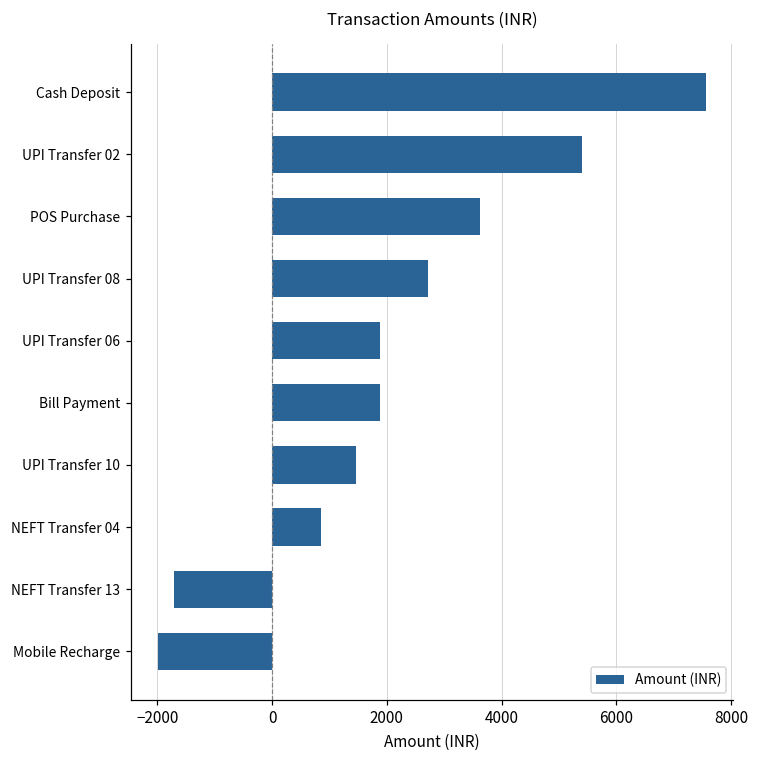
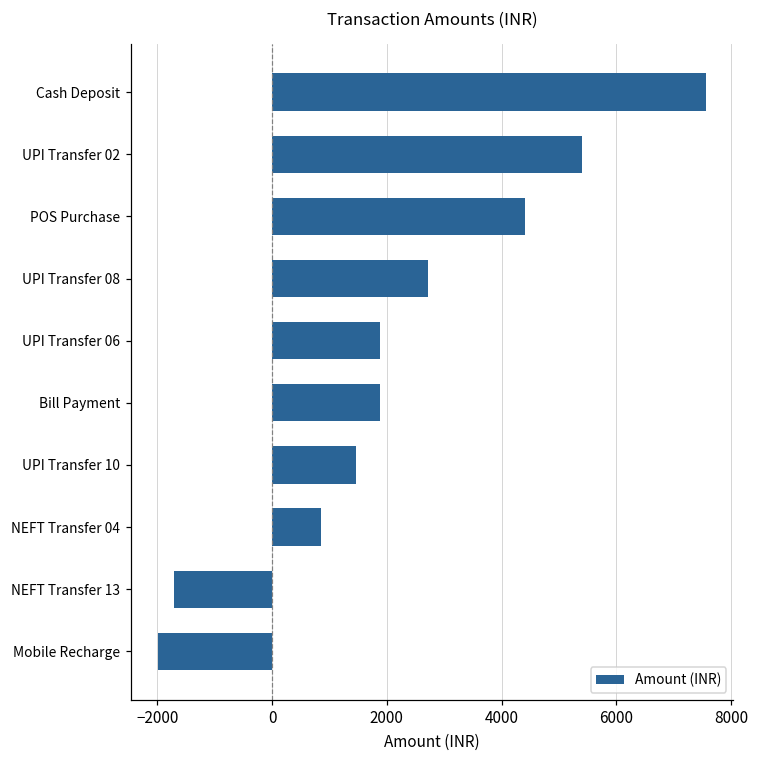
  {
    "Cash Deposit": 7600,
    "UPI Transfer 02": 5400,
-   "POS Purchase": 3600,
+   "POS Purchase": 4400,
    "UPI Transfer 08": 2700,
    "UPI Transfer 06": 1900,
    "Bill Payment": 1900,
    "UPI Transfer 10": 1500,
    "NEFT Transfer 04": 800,
    "NEFT Transfer 13": -1700,
    "Mobile Recharge": -2000
  }
